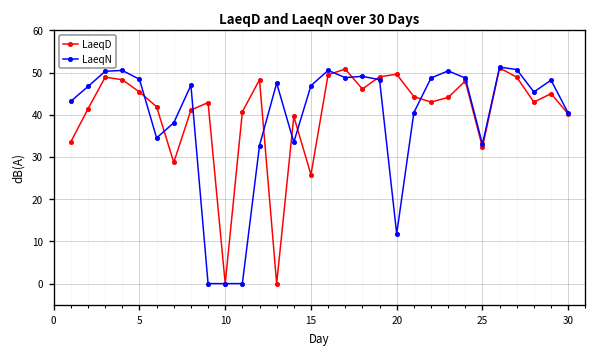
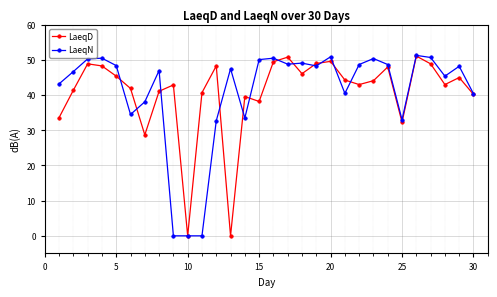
  {
    "LaeqD": {
      "5": 45,
-     "15": 26,
+     "15": 38,
      "20": 50
    },
    "LaeqN": {
      "5": 48,
-     "15": 47,
-     "20": 12
+     "15": 50,
+     "20": 51
    }
  }
